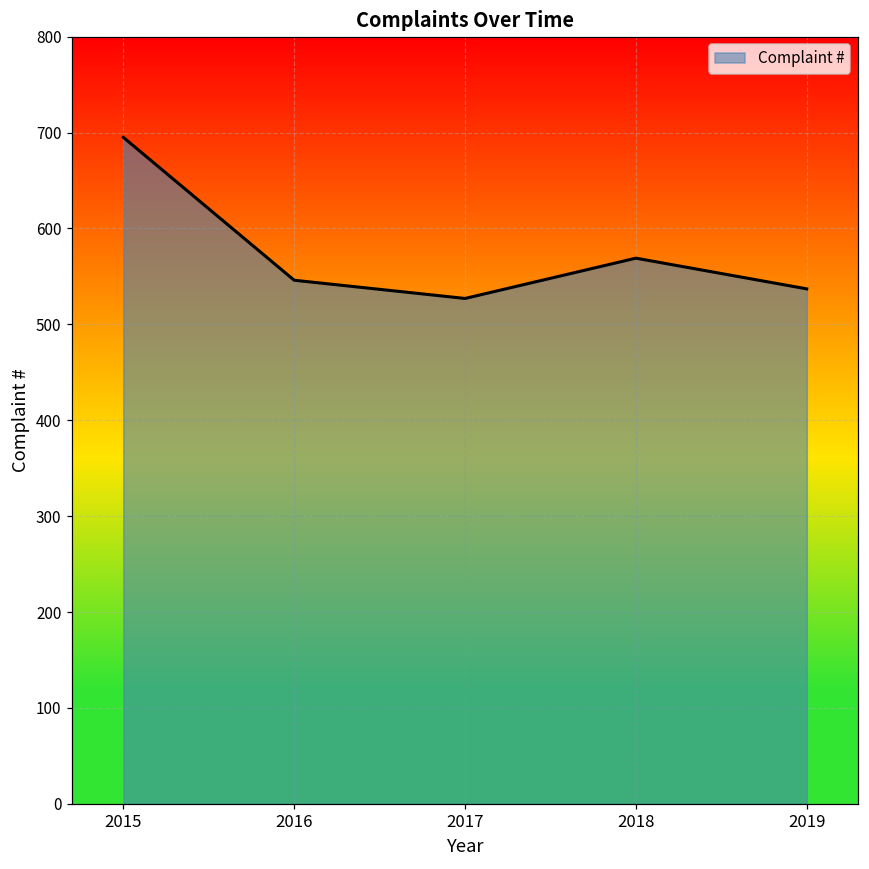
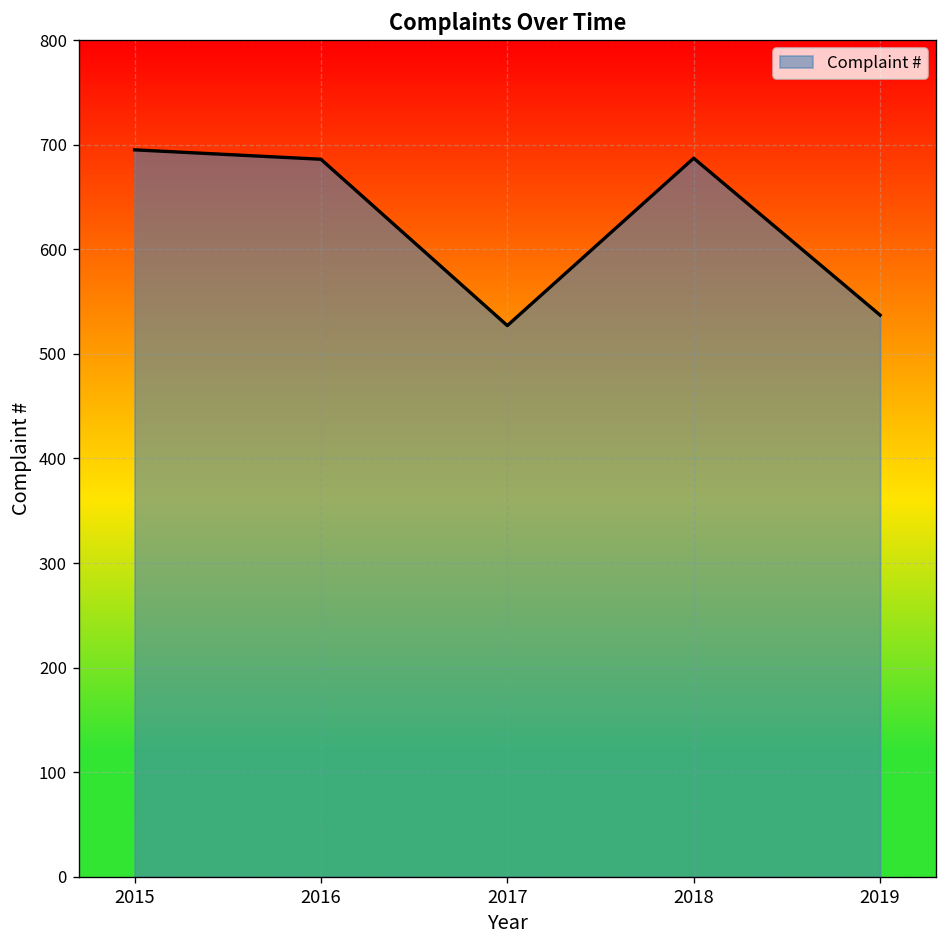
  {
    "2015": 700,
-   "2016": 550,
+   "2016": 690,
    "2017": 530,
-   "2018": 570,
+   "2018": 690,
    "2019": 540
  }
